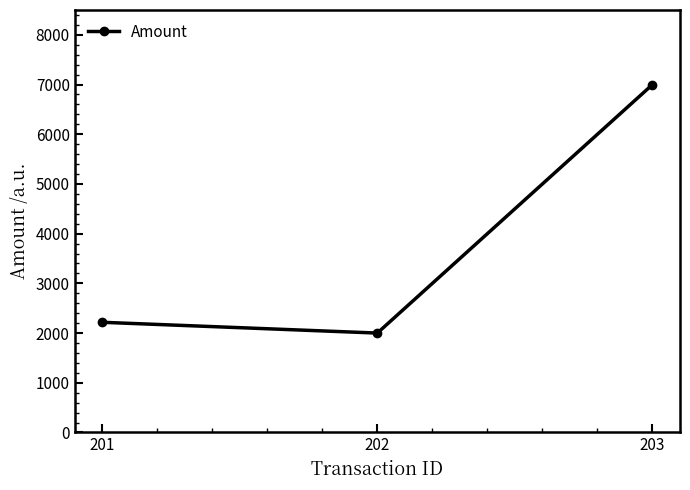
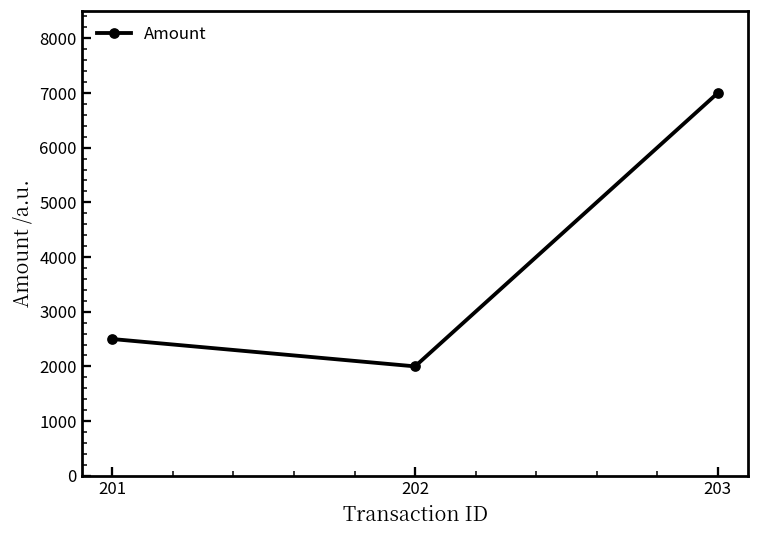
  {
-   "201": 2200,
+   "201": 2500,
    "202": 2000,
    "203": 7000
  }
